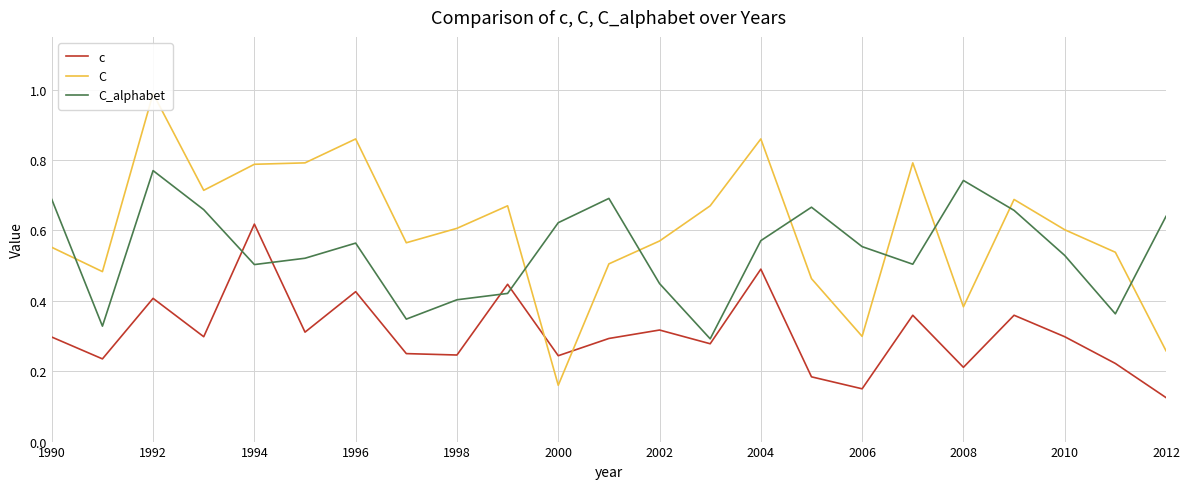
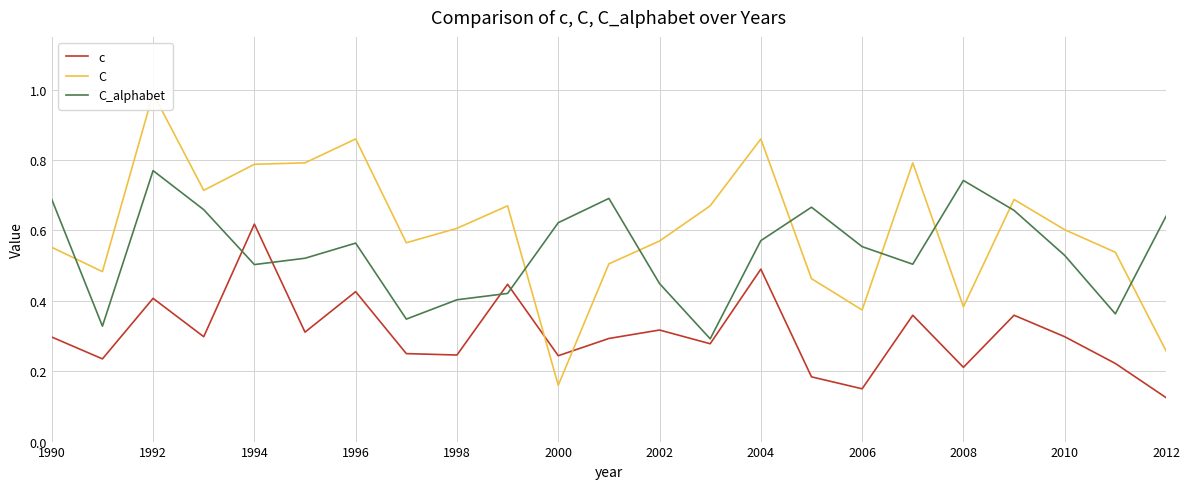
  {
    "c": {
      "1990": 0.30,
      "1992": 0.41,
      "1994": 0.62,
      "1996": 0.43,
      "1998": 0.25,
      "2000": 0.24,
      "2002": 0.32,
      "2004": 0.49,
      "2006": 0.15,
      "2008": 0.21,
      "2010": 0.30,
      "2012": 0.13
    },
    "C": {
      "1990": 0.55,
      "1994": 0.79,
      "1996": 0.86,
      "1998": 0.61,
      "2000": 0.16,
      "2002": 0.57,
      "2004": 0.86,
-     "2006": 0.30,
+     "2006": 0.37,
      "2008": 0.38,
      "2010": 0.60,
      "2012": 0.26
    },
    "C_alphabet": {
      "1990": 0.69,
      "1992": 0.77,
      "1994": 0.50,
      "1996": 0.56,
      "1998": 0.40,
      "2000": 0.62,
      "2002": 0.45,
      "2004": 0.57,
      "2006": 0.55,
      "2008": 0.74,
      "2010": 0.53,
      "2012": 0.64
    }
  }
